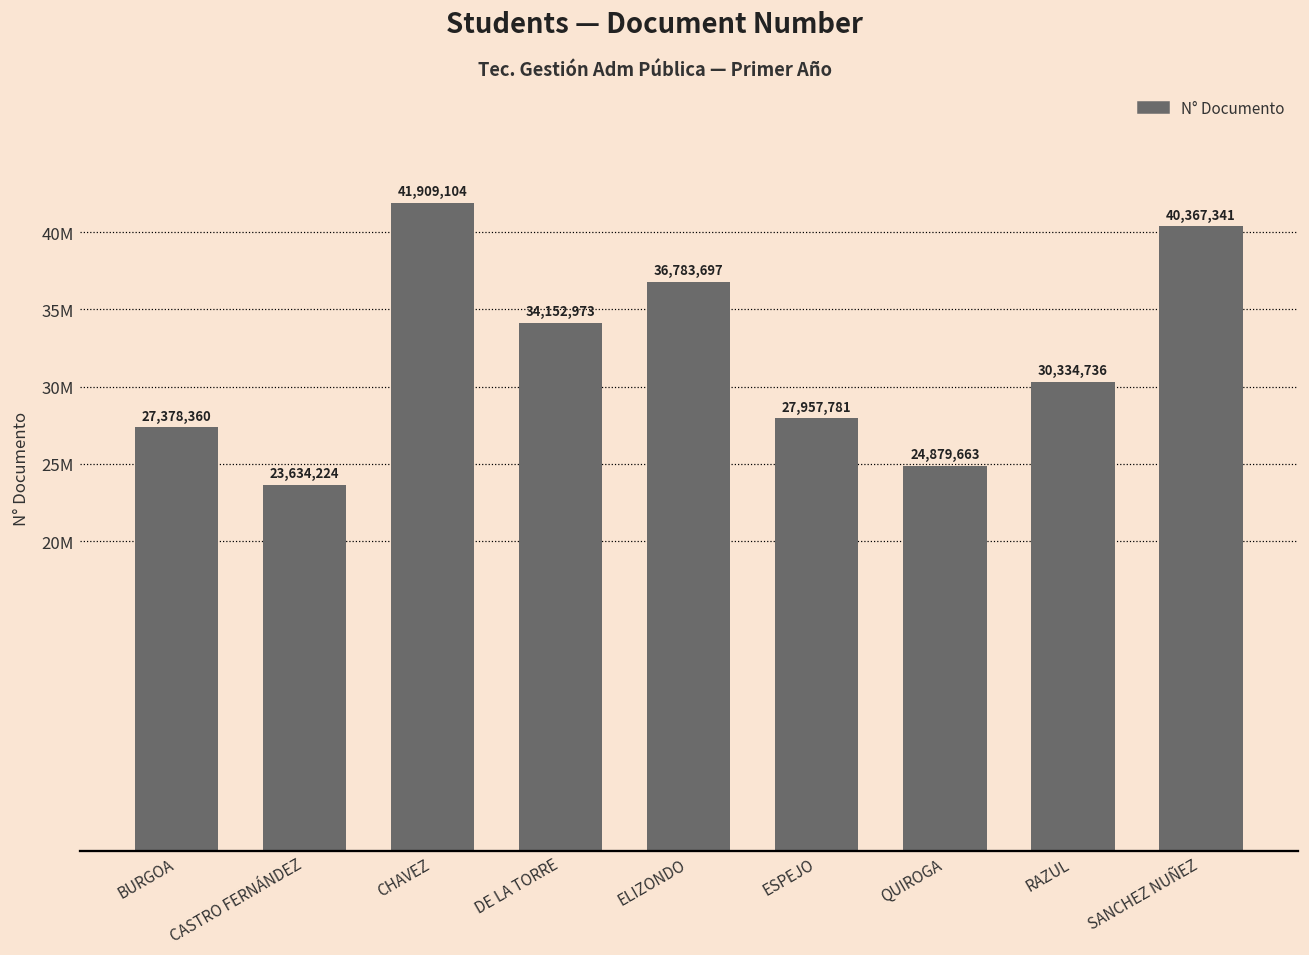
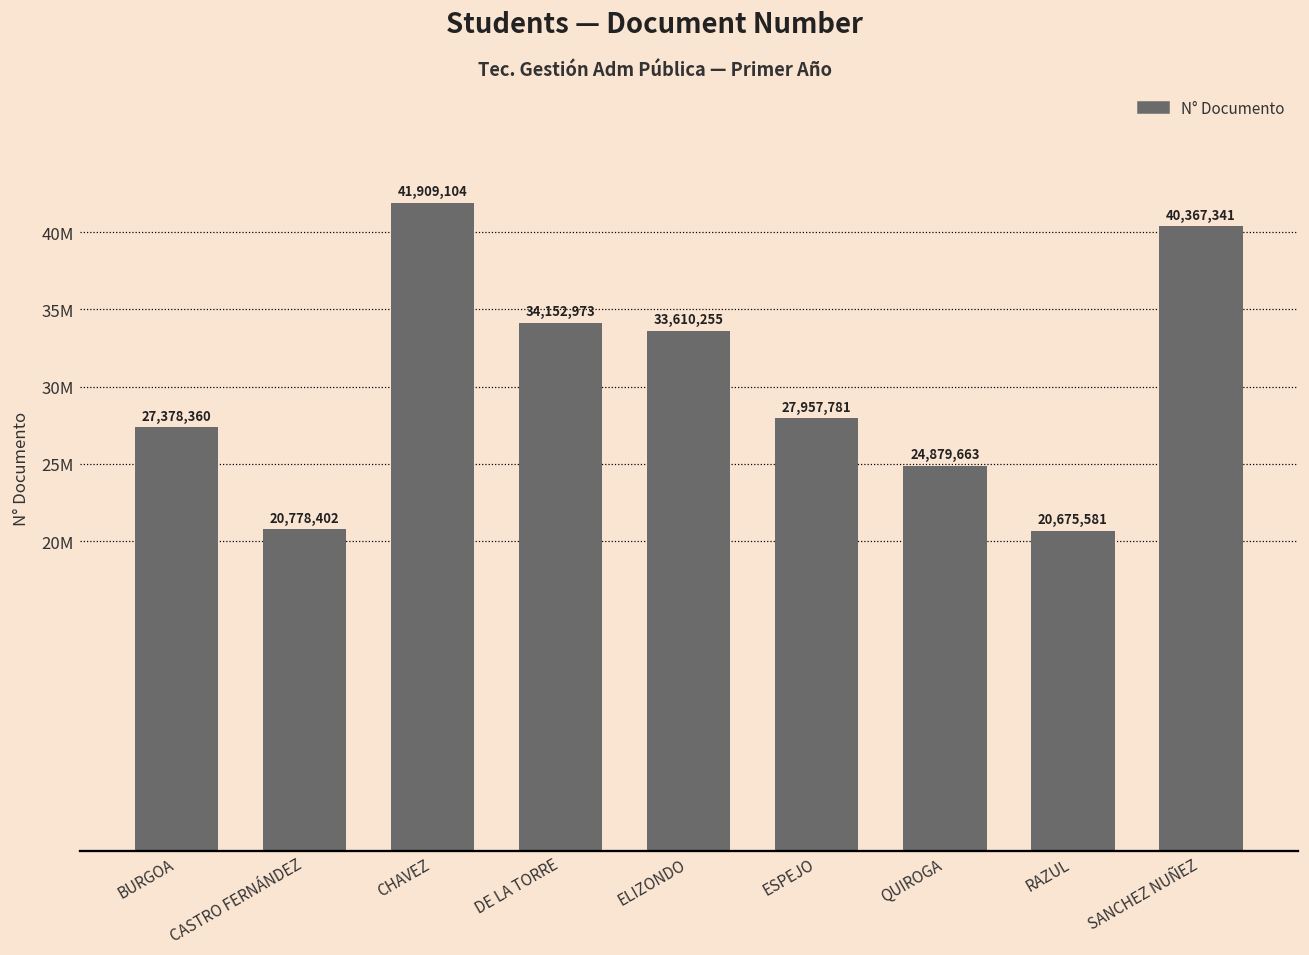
  {
    "BURGOA": "27,378,360",
-   "CASTRO FERNÁNDEZ": "23,634,224",
+   "CASTRO FERNÁNDEZ": "20,778,402",
    "CHAVEZ": "41,909,104",
    "DE LA TORRE": "34,152,973",
-   "ELIZONDO": "36,783,697",
+   "ELIZONDO": "33,610,255",
    "ESPEJO": "27,957,781",
    "QUIROGA": "24,879,663",
-   "RAZUL": "30,334,736",
+   "RAZUL": "20,675,581",
    "SANCHEZ NUÑEZ": "40,367,341"
  }
